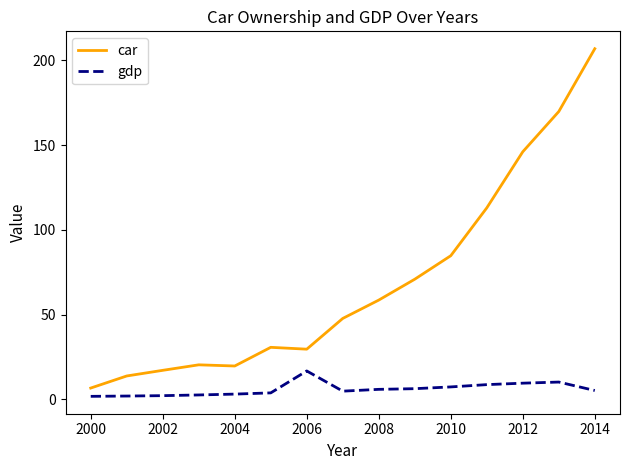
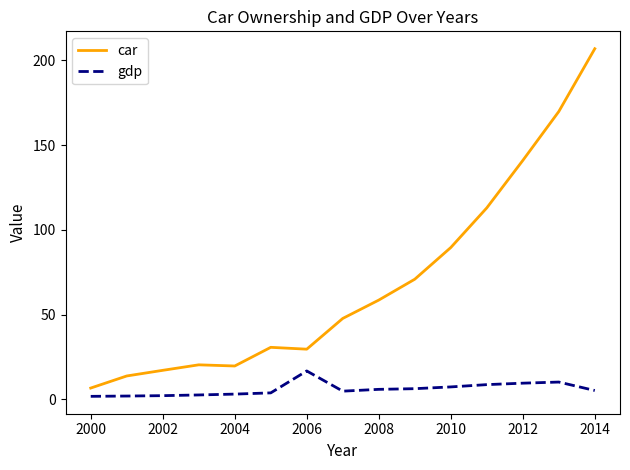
  {
    "car": {
      "2000": 7,
      "2002": 17,
      "2004": 20,
      "2006": 30,
      "2008": 59,
-     "2010": 85,
-     "2012": 146,
+     "2010": 90,
+     "2012": 141,
      "2014": 207
    },
    "gdp": {
      "2000": 2,
      "2002": 2,
      "2004": 3,
      "2006": 17,
      "2008": 6,
      "2010": 7,
      "2012": 10,
      "2014": 5
    }
  }
